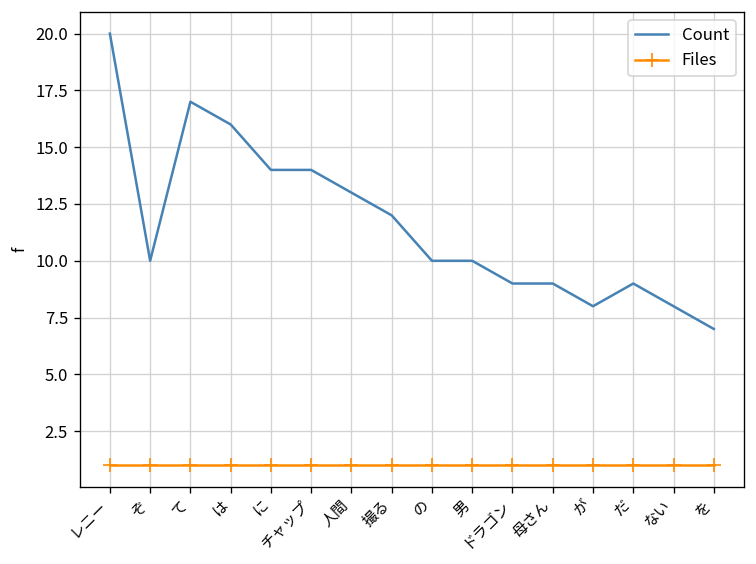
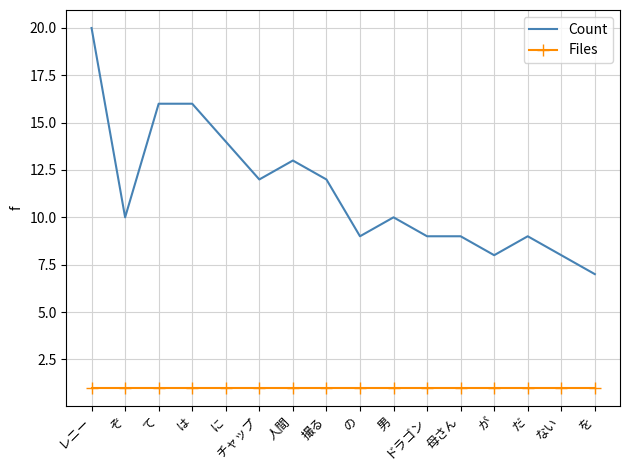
  {
    "Count": {
      "レニー": 20,
      "ぞ": 10,
-     "て": 17,
+     "て": 16,
      "は": 16,
      "に": 14,
-     "チャップ": 14,
+     "チャップ": 12,
      "人間": 13,
      "撮る": 12,
-     "の": 10,
+     "の": 9,
      "男": 10,
      "ドラゴン": 9,
      "母さん": 9,
      "が": 8,
      "だ": 9,
      "ない": 8,
      "を": 7
    },
    "Files": {
      "レニー": 1,
      "ぞ": 1,
      "て": 1,
      "は": 1,
      "に": 1,
      "チャップ": 1,
      "人間": 1,
      "撮る": 1,
      "の": 1,
      "男": 1,
      "ドラゴン": 1,
      "母さん": 1,
      "が": 1,
      "だ": 1,
      "ない": 1,
      "を": 1
    }
  }
